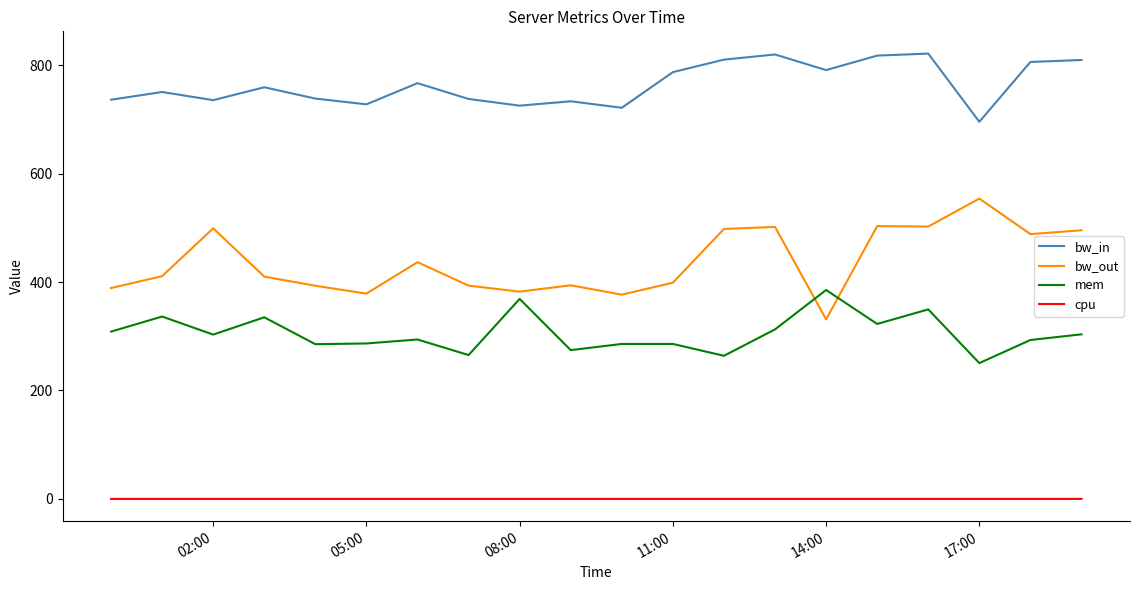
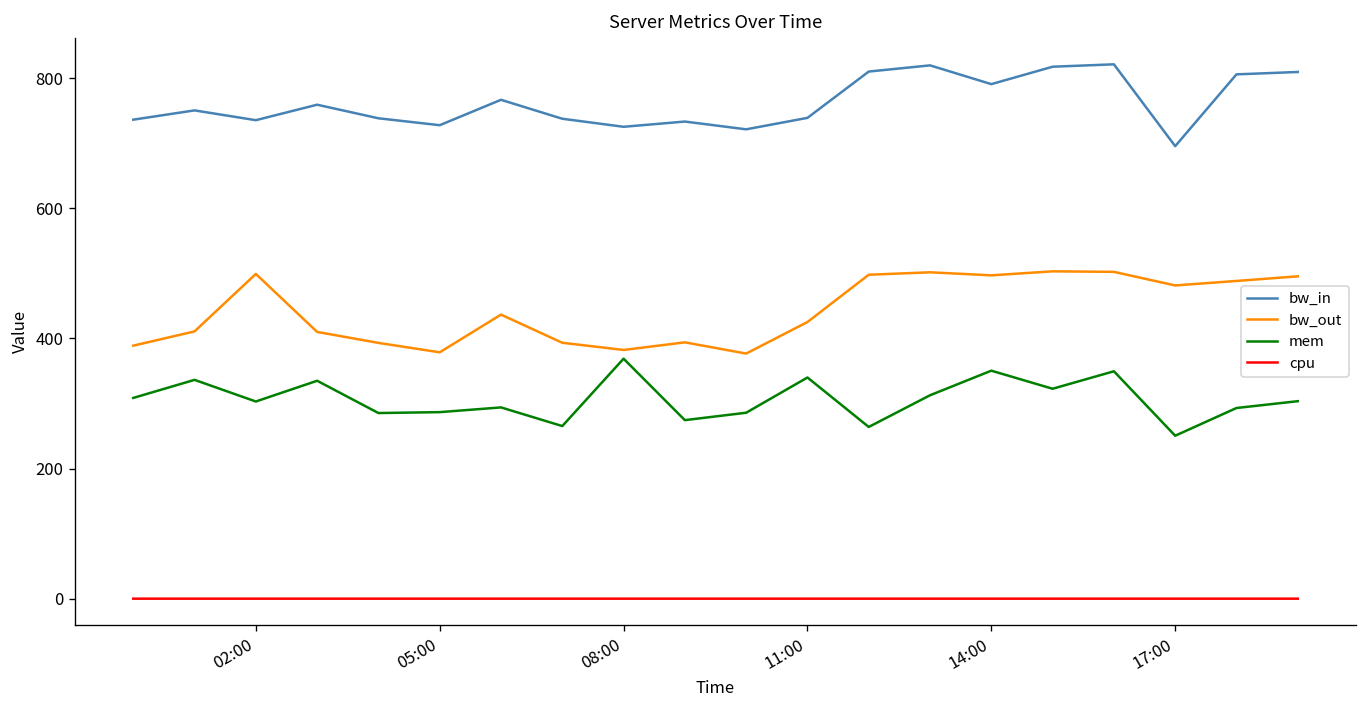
  {
    "bw_in": {
      "02:00": 740,
      "05:00": 730,
      "08:00": 730,
-     "11:00": 790,
+     "11:00": 740,
      "14:00": 790,
      "17:00": 700
    },
    "bw_out": {
      "02:00": 500,
      "05:00": 380,
      "08:00": 380,
-     "11:00": 400,
-     "14:00": 330,
-     "17:00": 550
+     "11:00": 430,
+     "14:00": 500,
+     "17:00": 480
    },
    "mem": {
      "02:00": 300,
      "05:00": 290,
      "08:00": 370,
-     "11:00": 290,
-     "14:00": 390,
+     "11:00": 340,
+     "14:00": 350,
      "17:00": 250
    },
    "cpu": {
      "02:00": 0,
      "05:00": 0,
      "08:00": 0,
      "11:00": 0,
      "14:00": 0,
      "17:00": 0
    }
  }
